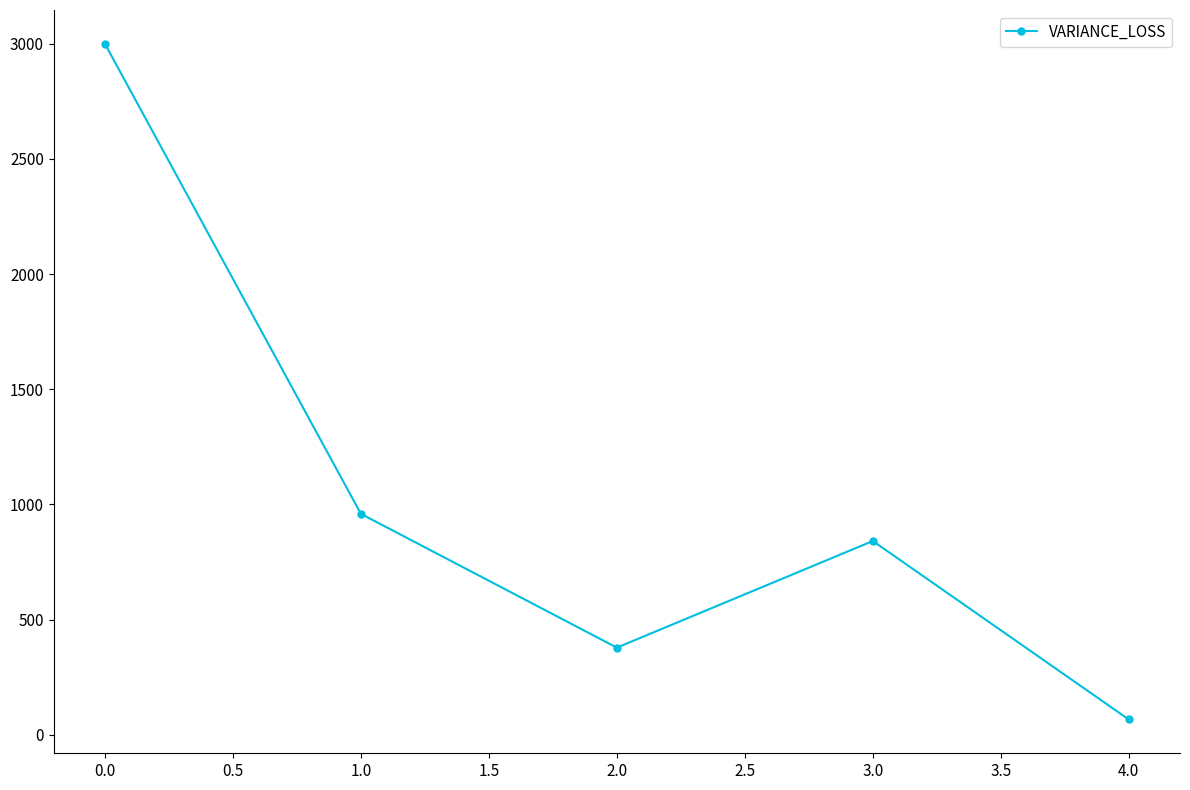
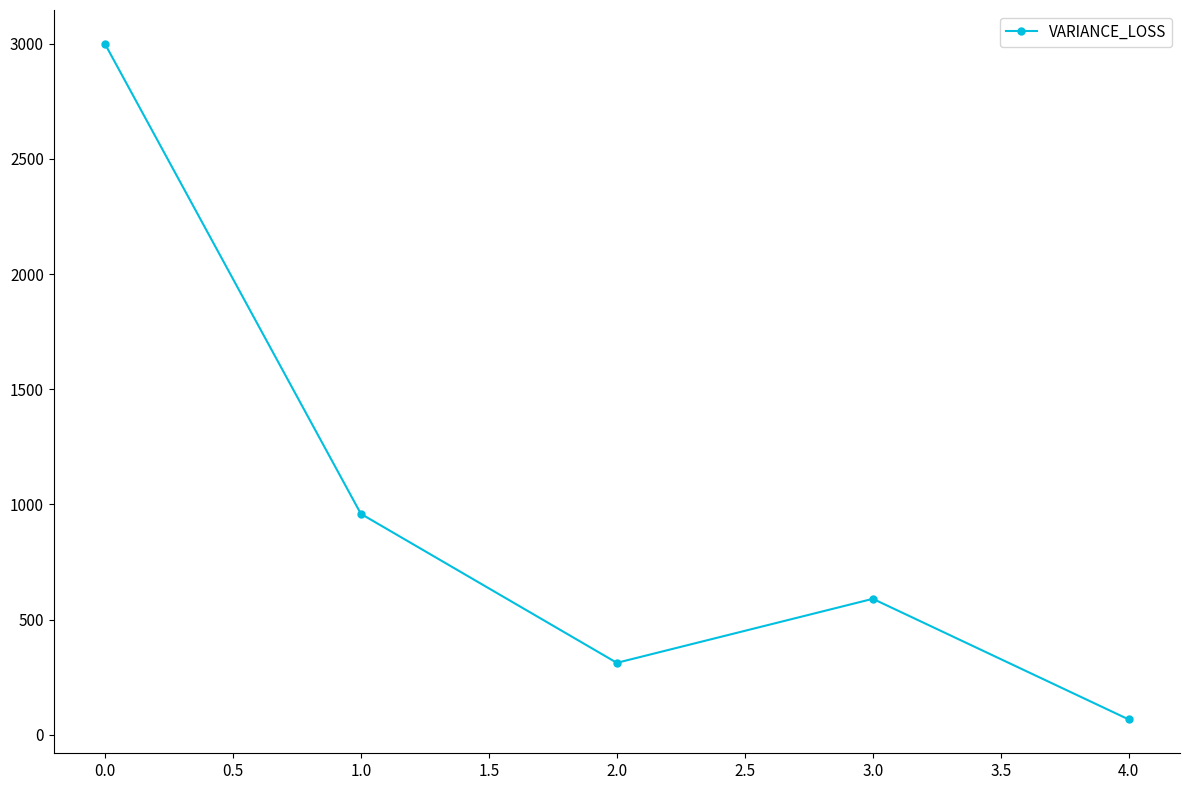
  {
    "0.0": 3000,
    "1.0": 960,
-   "2.0": 380,
-   "3.0": 840,
+   "2.0": 310,
+   "3.0": 590,
    "4.0": 70
  }
